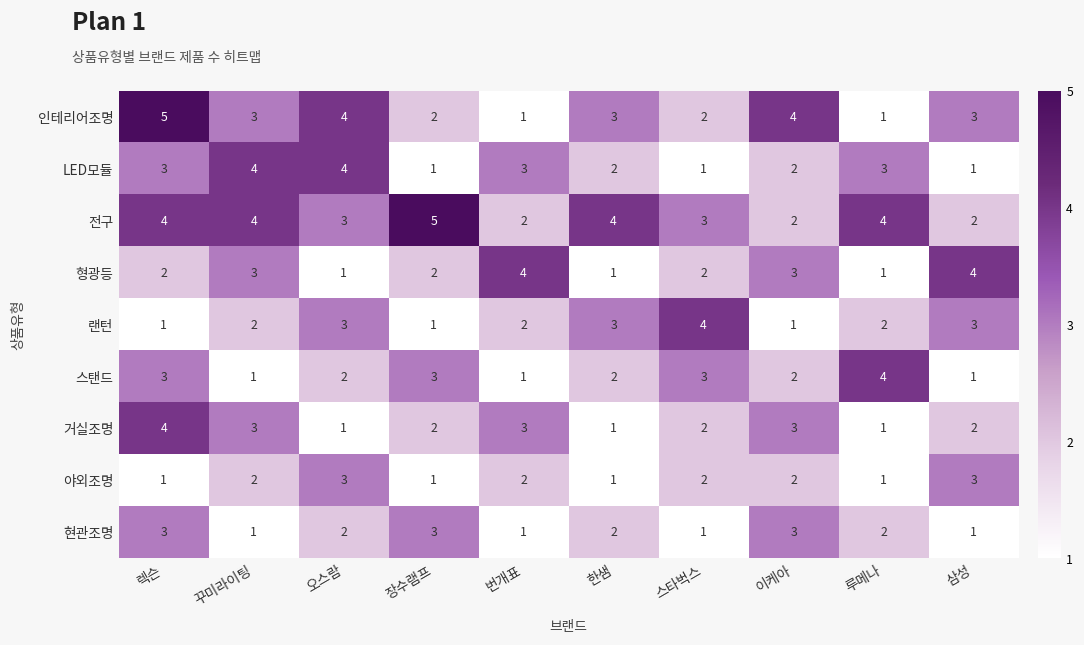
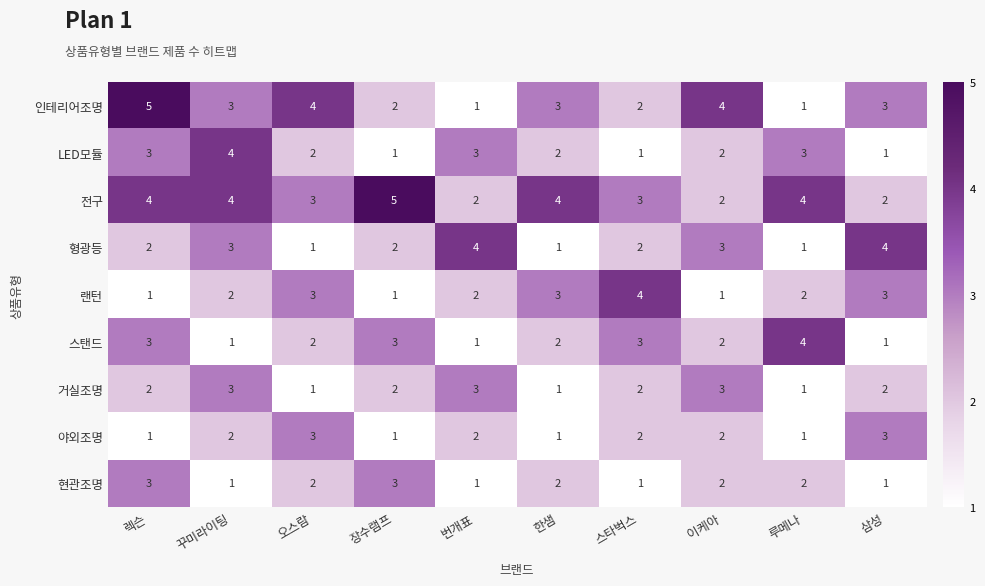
  {
    "인테리어조명": {
      "렉슨": 5,
      "꾸미라이팅": 3,
      "오스람": 4,
      "장수램프": 2,
      "번개표": 1,
      "한샘": 3,
      "스타벅스": 2,
      "이케아": 4,
      "루메나": 1,
      "삼성": 3
    },
    "LED모듈": {
      "렉슨": 3,
      "꾸미라이팅": 4,
-     "오스람": 4,
+     "오스람": 2,
      "장수램프": 1,
      "번개표": 3,
      "한샘": 2,
      "스타벅스": 1,
      "이케아": 2,
      "루메나": 3,
      "삼성": 1
    },
    "전구": {
      "렉슨": 4,
      "꾸미라이팅": 4,
      "오스람": 3,
      "장수램프": 5,
      "번개표": 2,
      "한샘": 4,
      "스타벅스": 3,
      "이케아": 2,
      "루메나": 4,
      "삼성": 2
    },
    "형광등": {
      "렉슨": 2,
      "꾸미라이팅": 3,
      "오스람": 1,
      "장수램프": 2,
      "번개표": 4,
      "한샘": 1,
      "스타벅스": 2,
      "이케아": 3,
      "루메나": 1,
      "삼성": 4
    },
    "랜턴": {
      "렉슨": 1,
      "꾸미라이팅": 2,
      "오스람": 3,
      "장수램프": 1,
      "번개표": 2,
      "한샘": 3,
      "스타벅스": 4,
      "이케아": 1,
      "루메나": 2,
      "삼성": 3
    },
    "스탠드": {
      "렉슨": 3,
      "꾸미라이팅": 1,
      "오스람": 2,
      "장수램프": 3,
      "번개표": 1,
      "한샘": 2,
      "스타벅스": 3,
      "이케아": 2,
      "루메나": 4,
      "삼성": 1
    },
    "거실조명": {
-     "렉슨": 4,
+     "렉슨": 2,
      "꾸미라이팅": 3,
      "오스람": 1,
      "장수램프": 2,
      "번개표": 3,
      "한샘": 1,
      "스타벅스": 2,
      "이케아": 3,
      "루메나": 1,
      "삼성": 2
    },
    "야외조명": {
      "렉슨": 1,
      "꾸미라이팅": 2,
      "오스람": 3,
      "장수램프": 1,
      "번개표": 2,
      "한샘": 1,
      "스타벅스": 2,
      "이케아": 2,
      "루메나": 1,
      "삼성": 3
    },
    "현관조명": {
      "렉슨": 3,
      "꾸미라이팅": 1,
      "오스람": 2,
      "장수램프": 3,
      "번개표": 1,
      "한샘": 2,
      "스타벅스": 1,
-     "이케아": 3,
+     "이케아": 2,
      "루메나": 2,
      "삼성": 1
    }
  }
